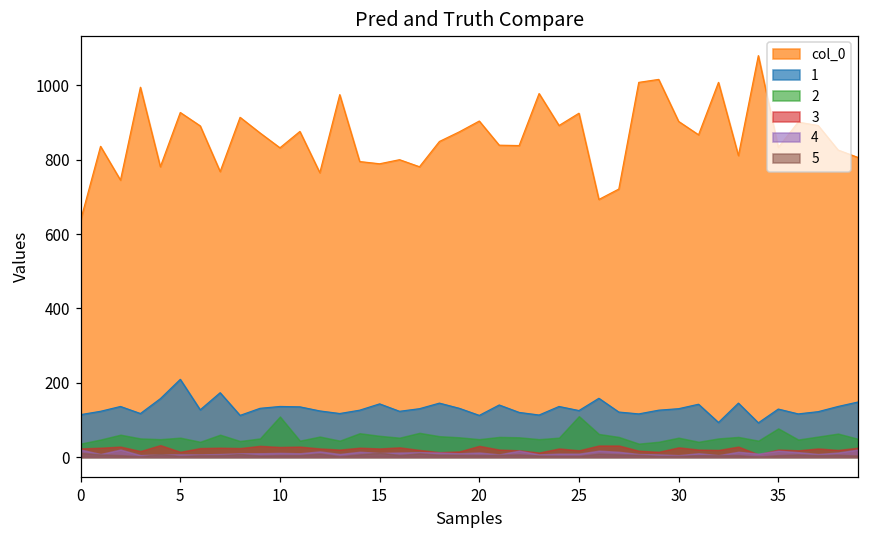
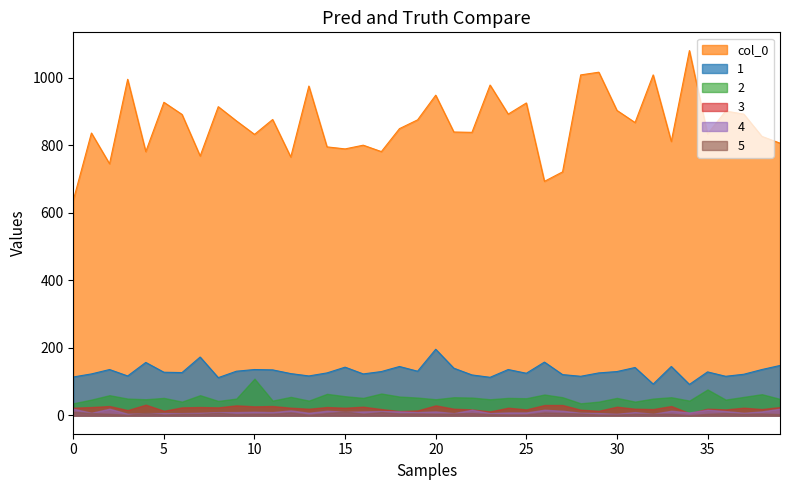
  {
    "col_0": {
      "0": 640,
      "5": 930,
      "10": 830,
      "15": 790,
-     "20": 900,
+     "20": 950,
      "25": 930,
      "30": 900
    },
    "1": {
      "0": 110,
-     "5": 210,
+     "5": 130,
      "10": 140,
      "15": 140,
-     "20": 110,
+     "20": 200,
      "25": 130,
      "30": 130,
      "35": 130
    },
    "2": {
      "0": 40,
      "5": 50,
      "10": 110,
      "15": 60,
      "20": 50,
-     "25": 110,
+     "25": 50,
      "30": 50,
      "35": 80
    },
    "3": {
      "10": 30,
      "15": 20,
      "20": 30,
      "25": 20,
      "30": 30
    },
    "5": {
      "0": 10
    }
  }
